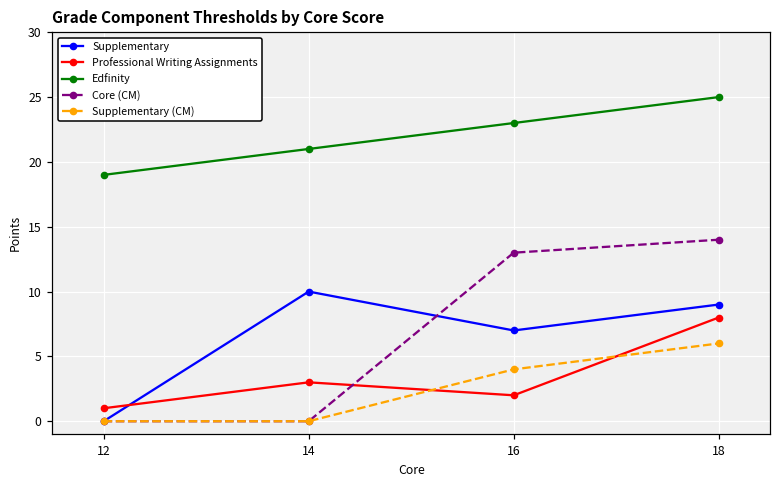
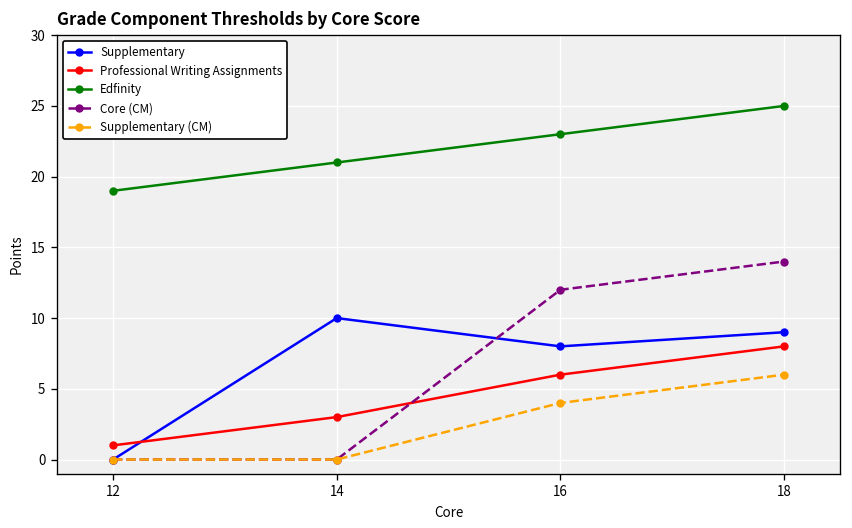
  {
    "Supplementary": {
      "14": 10,
-     "16": 7,
+     "16": 8,
      "18": 9
    },
    "Professional Writing Assignments": {
      "12": 1,
      "14": 3,
-     "16": 2,
+     "16": 6,
      "18": 8
    },
    "Edfinity": {
      "12": 19,
      "14": 21,
      "16": 23,
      "18": 25
    },
    "Core (CM)": {
-     "16": 13,
+     "16": 12,
      "18": 14
    },
    "Supplementary (CM)": {
      "16": 4,
      "18": 6
    }
  }
